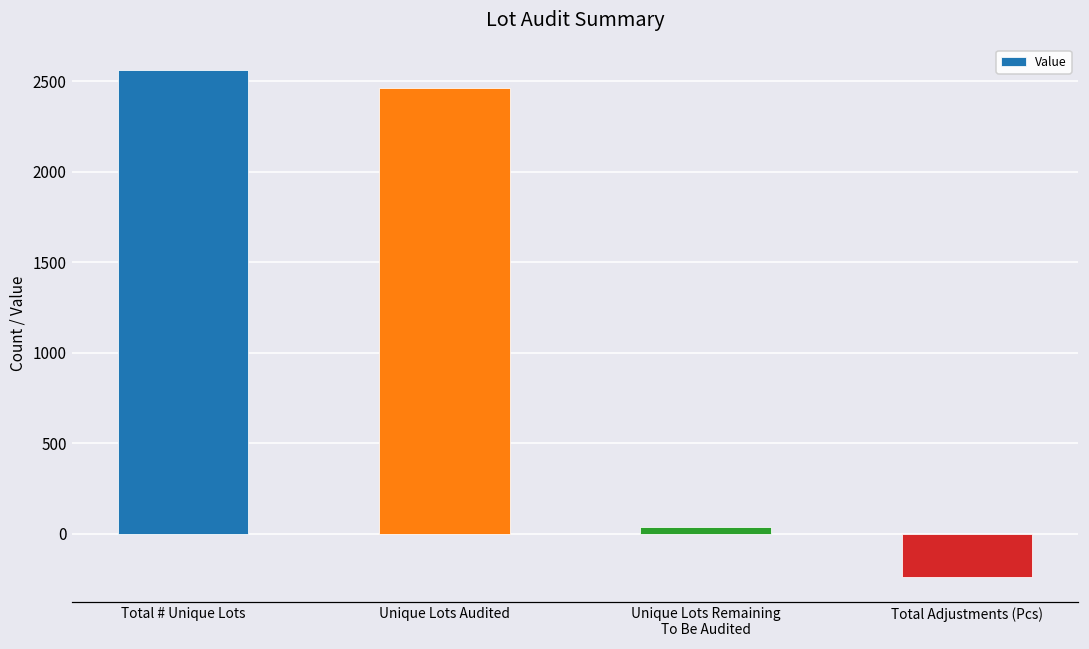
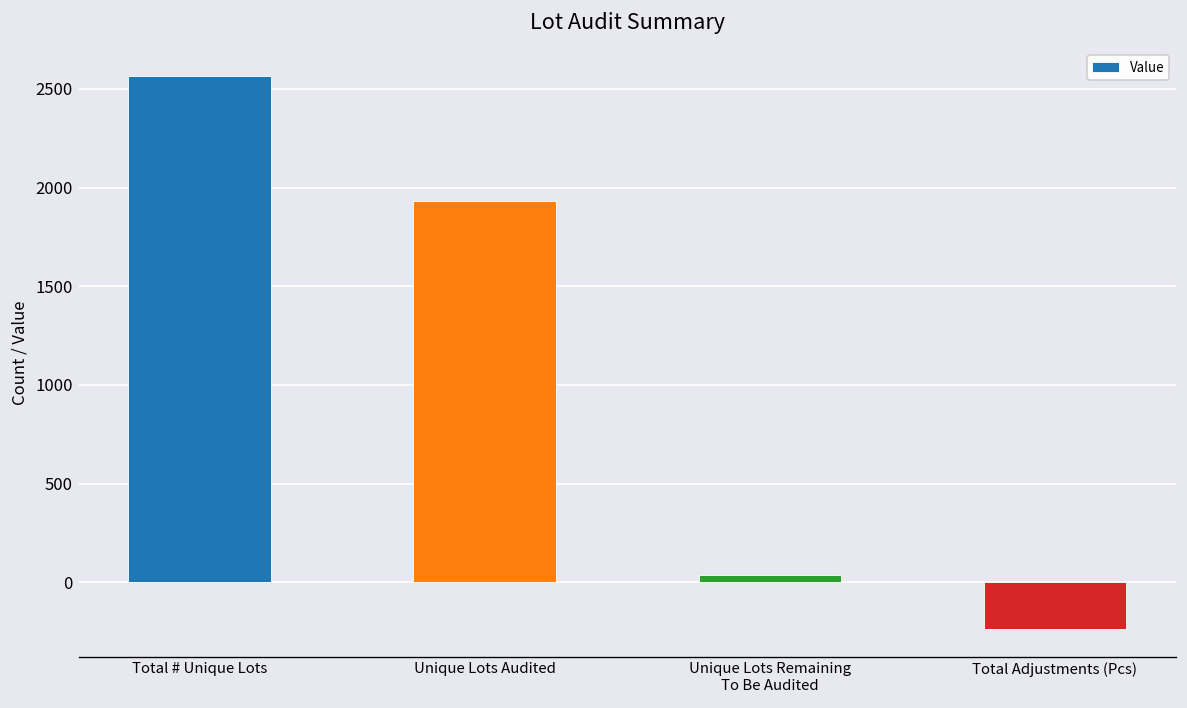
  {
    "Total # Unique Lots": 2560,
-   "Unique Lots Audited": 2460,
+   "Unique Lots Audited": 1930,
    "Unique Lots Remaining To Be Audited": 40,
    "Total Adjustments (Pcs)": -240
  }
